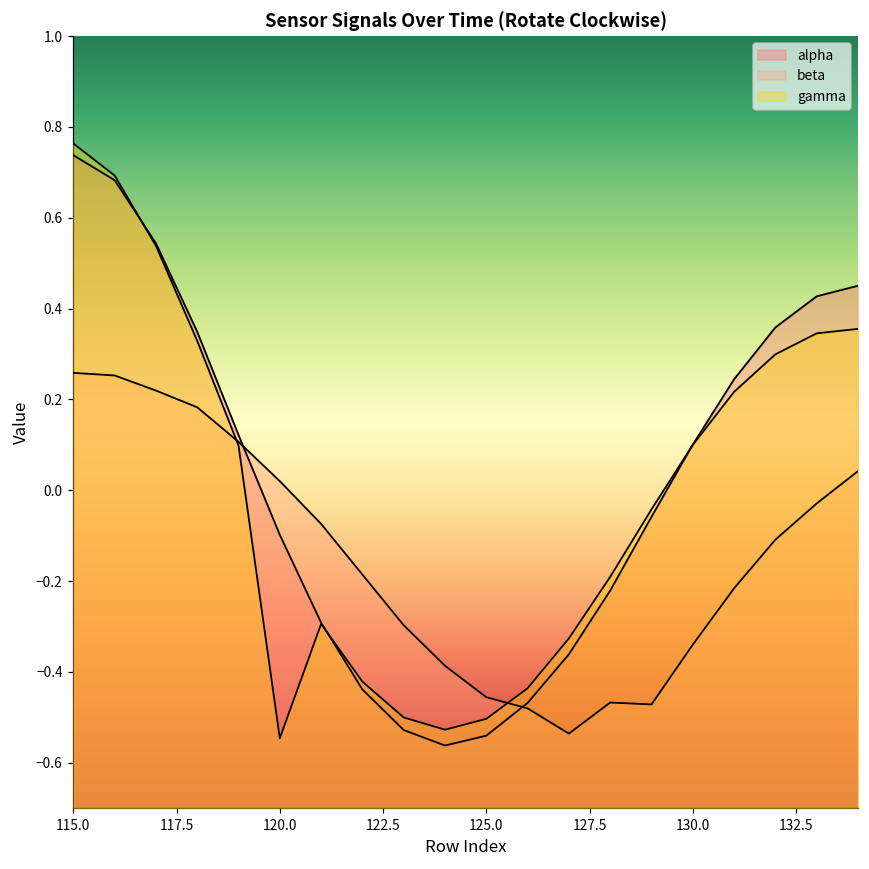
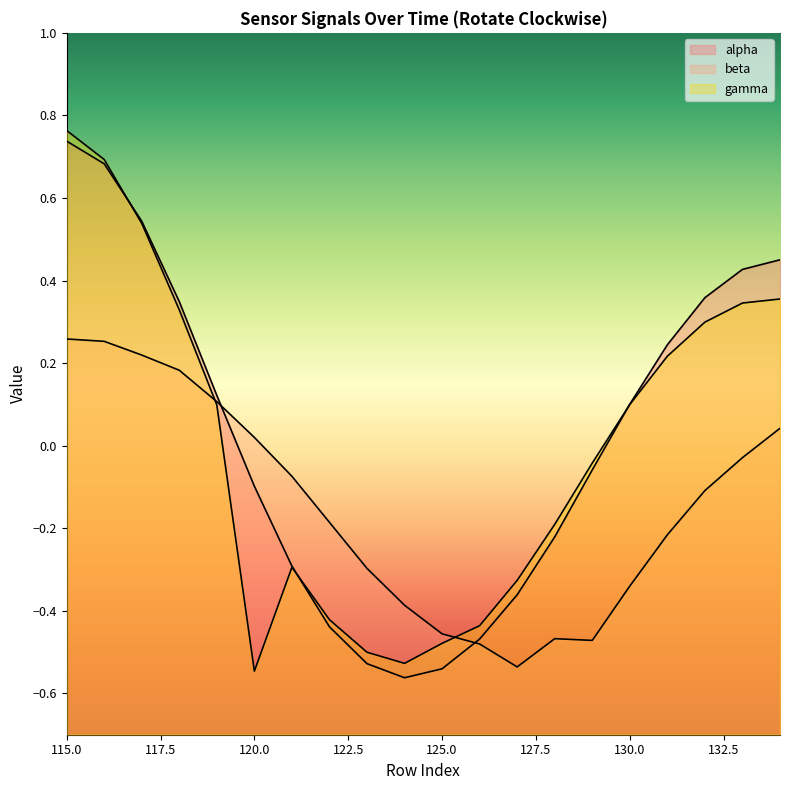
  {
    "gamma": {
      "115.0": 0.76,
      "120.0": -0.55,
-     "125.0": -0.50
+     "125.0": -0.48
    }
  }
